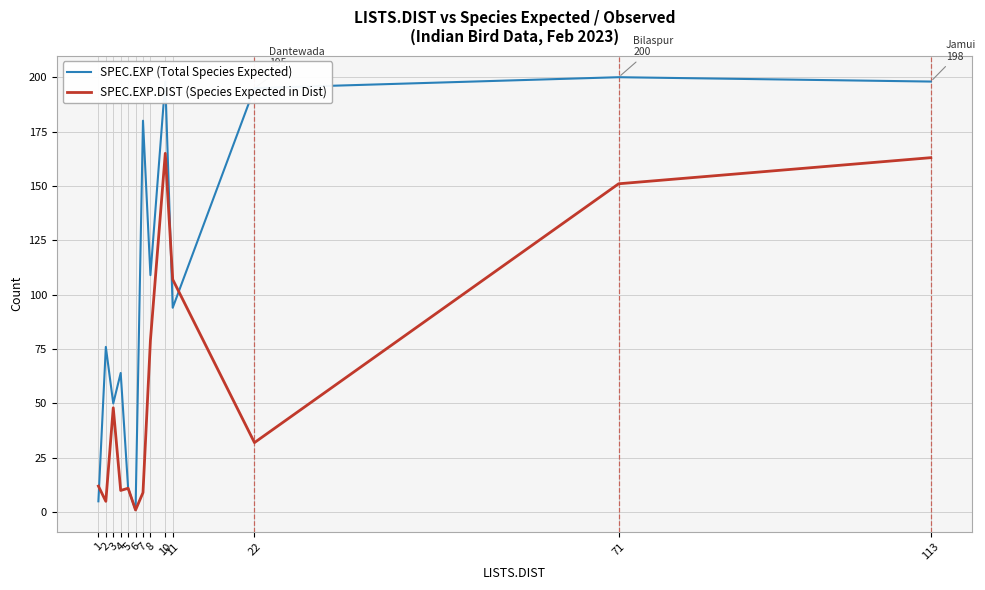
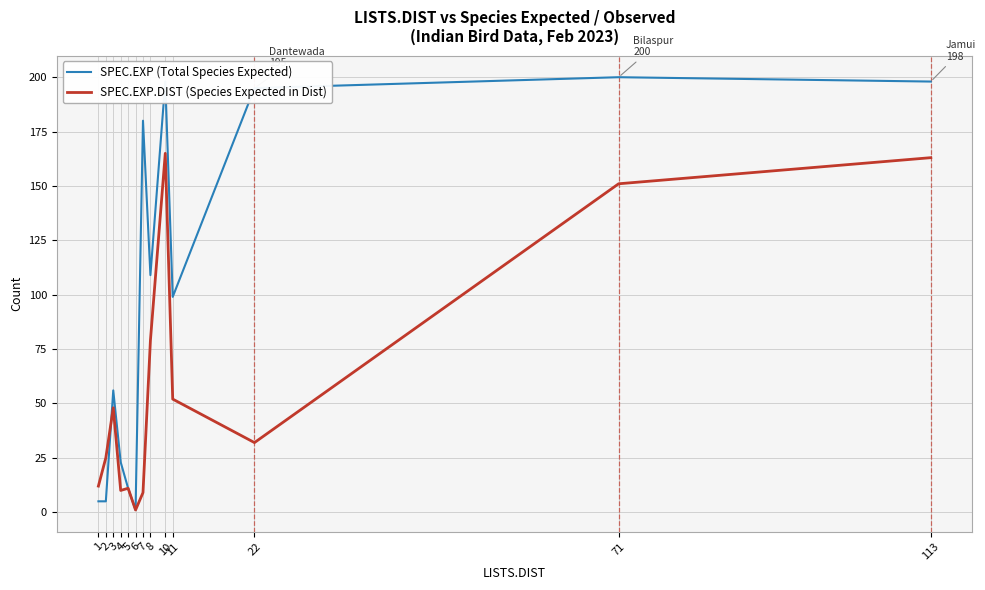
  {
    "SPEC.EXP (Total Species Expected)": {
      "1": 5,
-     "2": 76,
-     "3": 50,
-     "4": 64,
+     "2": 5,
+     "3": 56,
+     "4": 23,
      "7": 180,
      "8": 109,
-     "11": 94
+     "11": 99
    },
    "SPEC.EXP.DIST (Species Expected in Dist)": {
      "1": 12,
-     "2": 5,
+     "2": 25,
      "3": 48,
      "4": 10,
      "7": 9,
      "8": 79,
      "10": 165,
-     "11": 107,
+     "11": 52,
      "22": 32,
      "71": 151,
      "113": 163
    }
  }
